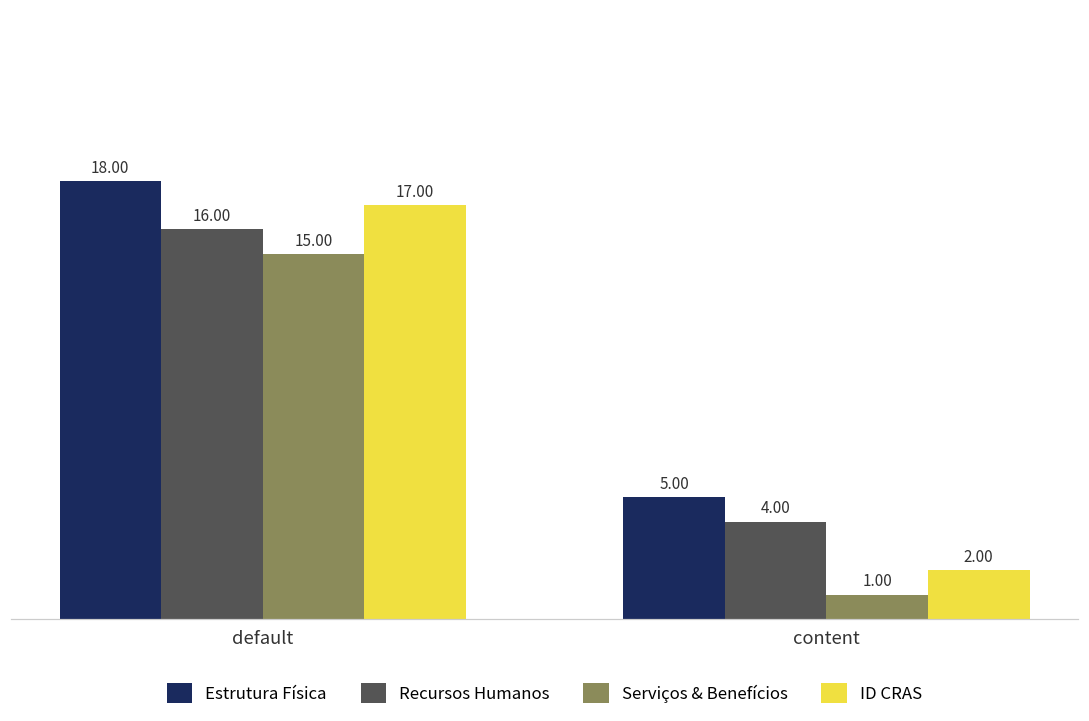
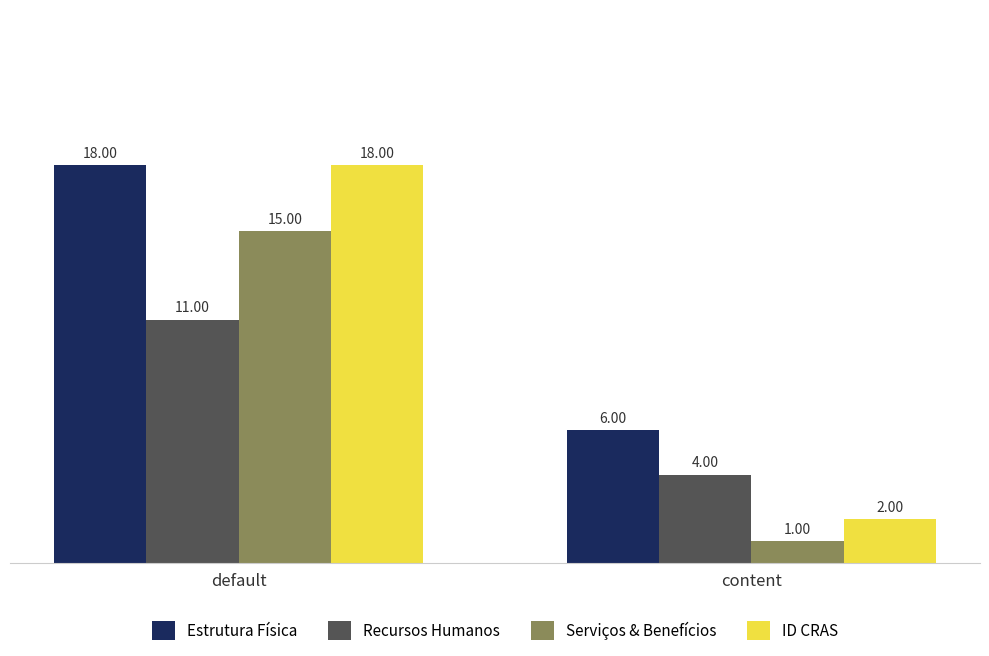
  {
    "Estrutura Física": {
      "default": 18.00,
-     "content": 5.00
+     "content": 6.00
    },
    "Recursos Humanos": {
-     "default": 16.00,
+     "default": 11.00,
      "content": 4.00
    },
    "Serviços & Benefícios": {
      "default": 15.00,
      "content": 1.00
    },
    "ID CRAS": {
-     "default": 17.00,
+     "default": 18.00,
      "content": 2.00
    }
  }
